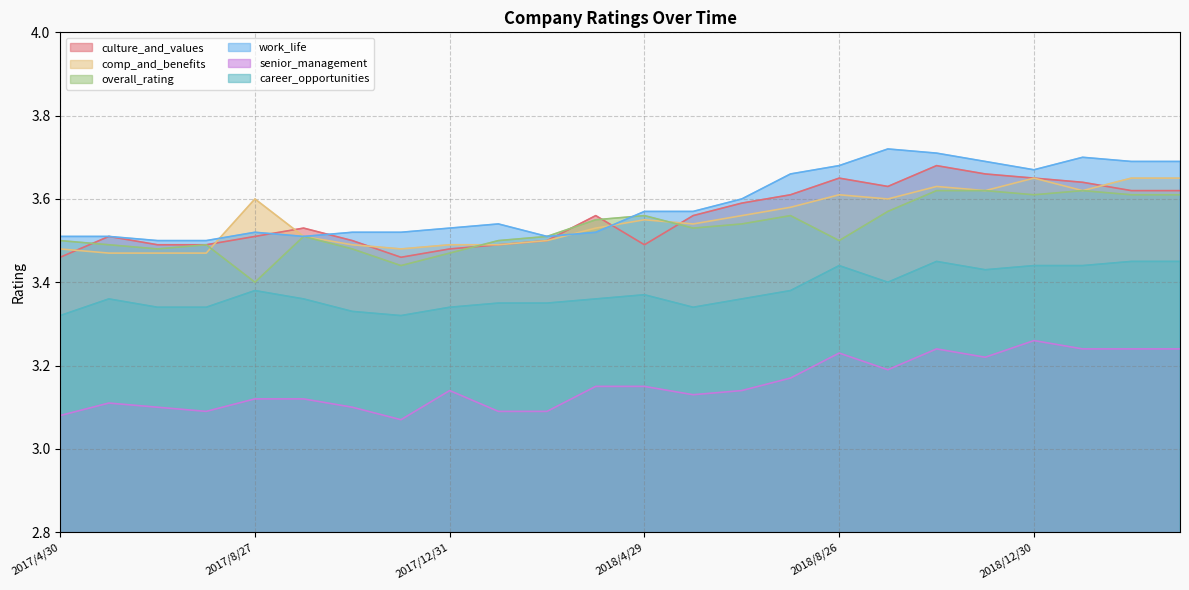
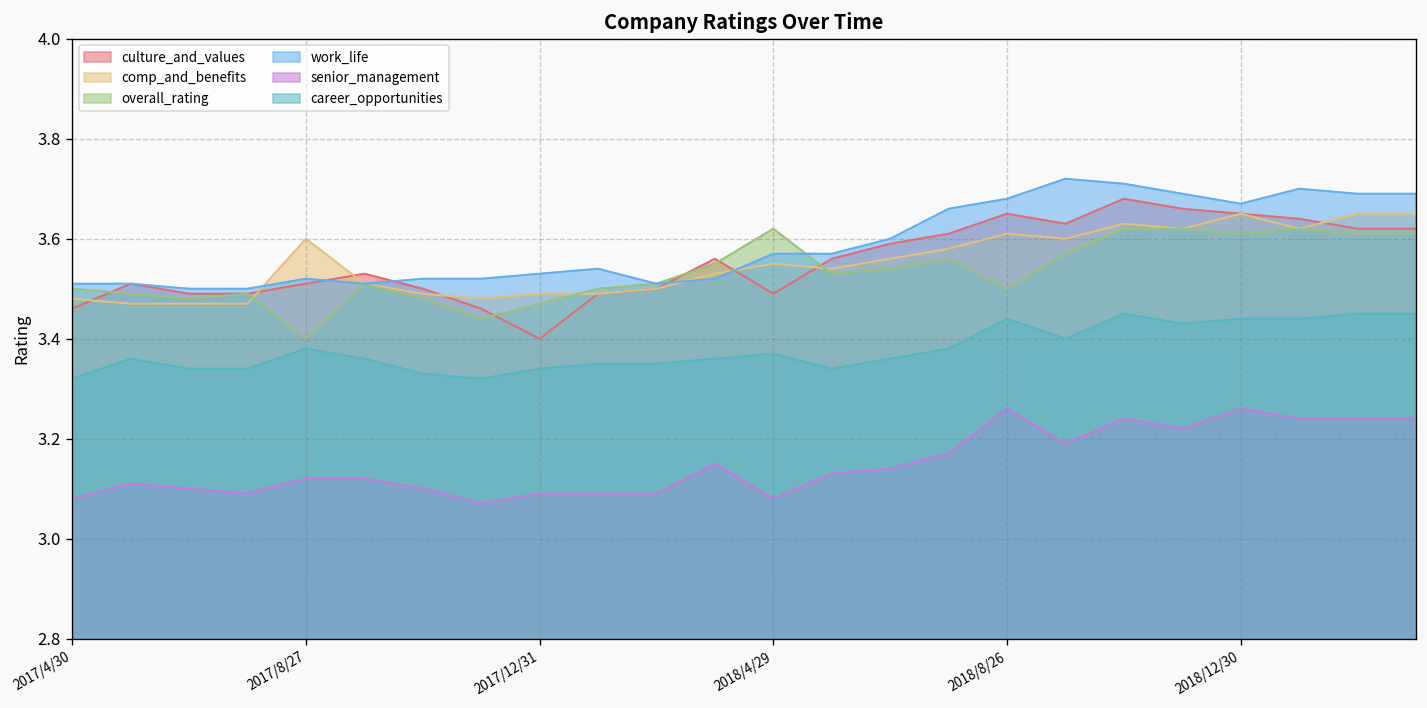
  {
    "culture_and_values": {
      "2017/4/30": 3.46,
      "2017/8/27": 3.51,
-     "2017/12/31": 3.48,
+     "2017/12/31": 3.40,
      "2018/4/29": 3.49,
      "2018/8/26": 3.65
    },
    "comp_and_benefits": {
      "2017/4/30": 3.48,
      "2017/8/27": 3.60,
      "2017/12/31": 3.49,
      "2018/4/29": 3.55,
      "2018/8/26": 3.61
    },
    "overall_rating": {
      "2017/4/30": 3.50,
      "2017/8/27": 3.40,
      "2017/12/31": 3.47,
-     "2018/4/29": 3.56,
+     "2018/4/29": 3.62,
      "2018/8/26": 3.50,
      "2018/12/30": 3.61
    },
    "senior_management": {
      "2017/4/30": 3.08,
      "2017/8/27": 3.12,
-     "2017/12/31": 3.14,
-     "2018/4/29": 3.15,
-     "2018/8/26": 3.23,
+     "2017/12/31": 3.09,
+     "2018/4/29": 3.08,
+     "2018/8/26": 3.26,
      "2018/12/30": 3.26
    }
  }
